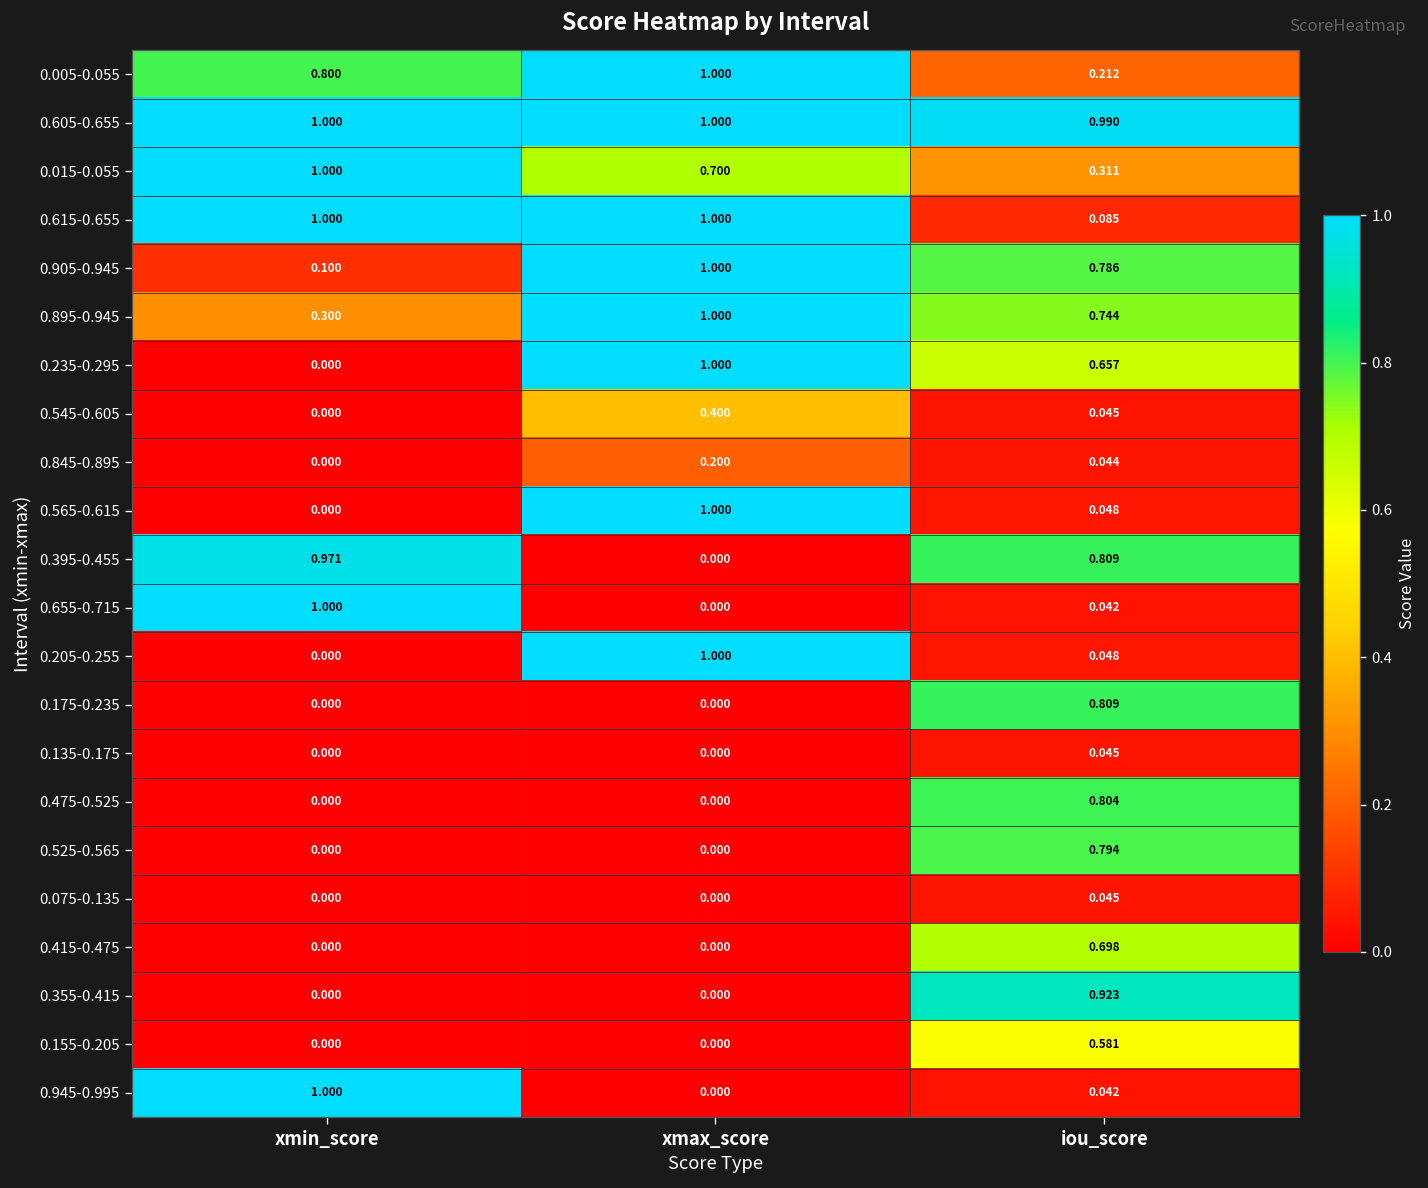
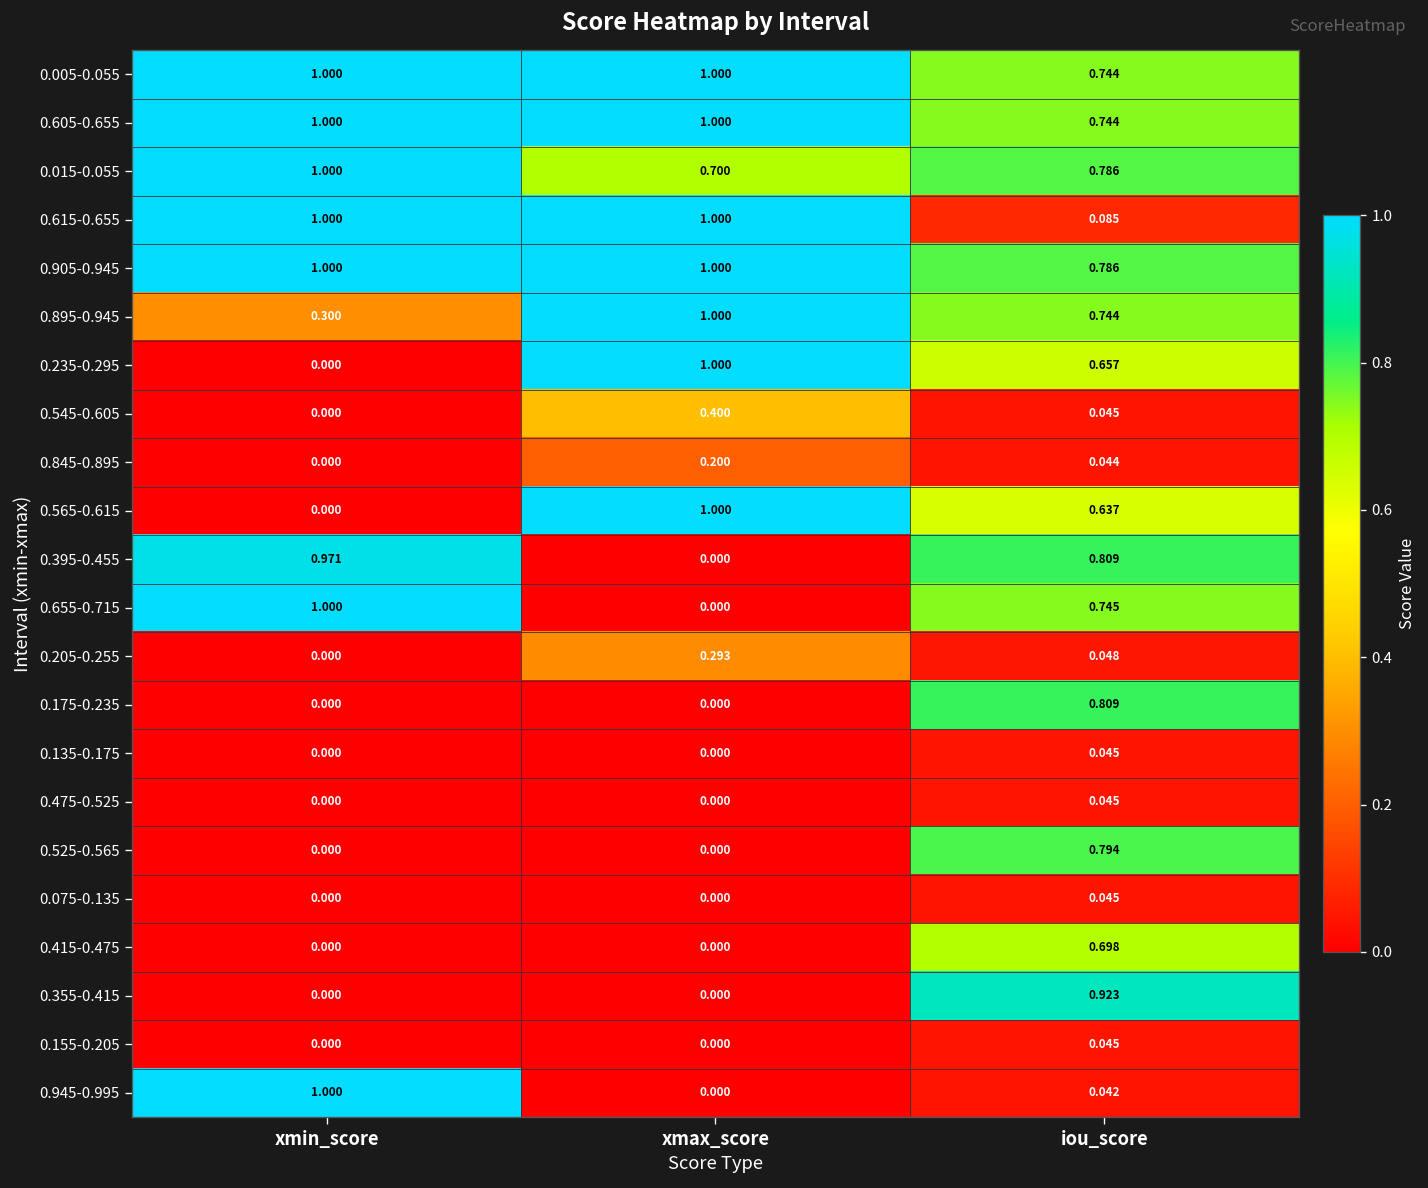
  {
    "0.005-0.055": {
-     "xmin_score": 0.800,
+     "xmin_score": 1.000,
      "xmax_score": 1.000,
-     "iou_score": 0.212
+     "iou_score": 0.744
    },
    "0.605-0.655": {
      "xmin_score": 1.000,
      "xmax_score": 1.000,
-     "iou_score": 0.990
+     "iou_score": 0.744
    },
    "0.015-0.055": {
      "xmin_score": 1.000,
      "xmax_score": 0.700,
-     "iou_score": 0.311
+     "iou_score": 0.786
    },
    "0.615-0.655": {
      "xmin_score": 1.000,
      "xmax_score": 1.000,
      "iou_score": 0.085
    },
    "0.905-0.945": {
-     "xmin_score": 0.100,
+     "xmin_score": 1.000,
      "xmax_score": 1.000,
      "iou_score": 0.786
    },
    "0.895-0.945": {
      "xmin_score": 0.300,
      "xmax_score": 1.000,
      "iou_score": 0.744
    },
    "0.235-0.295": {
      "xmin_score": 0.000,
      "xmax_score": 1.000,
      "iou_score": 0.657
    },
    "0.545-0.605": {
      "xmin_score": 0.000,
      "xmax_score": 0.400,
      "iou_score": 0.045
    },
    "0.845-0.895": {
      "xmin_score": 0.000,
      "xmax_score": 0.200,
      "iou_score": 0.044
    },
    "0.565-0.615": {
      "xmin_score": 0.000,
      "xmax_score": 1.000,
-     "iou_score": 0.048
+     "iou_score": 0.637
    },
    "0.395-0.455": {
      "xmin_score": 0.971,
      "xmax_score": 0.000,
      "iou_score": 0.809
    },
    "0.655-0.715": {
      "xmin_score": 1.000,
      "xmax_score": 0.000,
-     "iou_score": 0.042
+     "iou_score": 0.745
    },
    "0.205-0.255": {
      "xmin_score": 0.000,
-     "xmax_score": 1.000,
+     "xmax_score": 0.293,
      "iou_score": 0.048
    },
    "0.175-0.235": {
      "xmin_score": 0.000,
      "xmax_score": 0.000,
      "iou_score": 0.809
    },
    "0.135-0.175": {
      "xmin_score": 0.000,
      "xmax_score": 0.000,
      "iou_score": 0.045
    },
    "0.475-0.525": {
      "xmin_score": 0.000,
      "xmax_score": 0.000,
-     "iou_score": 0.804
+     "iou_score": 0.045
    },
    "0.525-0.565": {
      "xmin_score": 0.000,
      "xmax_score": 0.000,
      "iou_score": 0.794
    },
    "0.075-0.135": {
      "xmin_score": 0.000,
      "xmax_score": 0.000,
      "iou_score": 0.045
    },
    "0.415-0.475": {
      "xmin_score": 0.000,
      "xmax_score": 0.000,
      "iou_score": 0.698
    },
    "0.355-0.415": {
      "xmin_score": 0.000,
      "xmax_score": 0.000,
      "iou_score": 0.923
    },
    "0.155-0.205": {
      "xmin_score": 0.000,
      "xmax_score": 0.000,
-     "iou_score": 0.581
+     "iou_score": 0.045
    },
    "0.945-0.995": {
      "xmin_score": 1.000,
      "xmax_score": 0.000,
      "iou_score": 0.042
    }
  }
